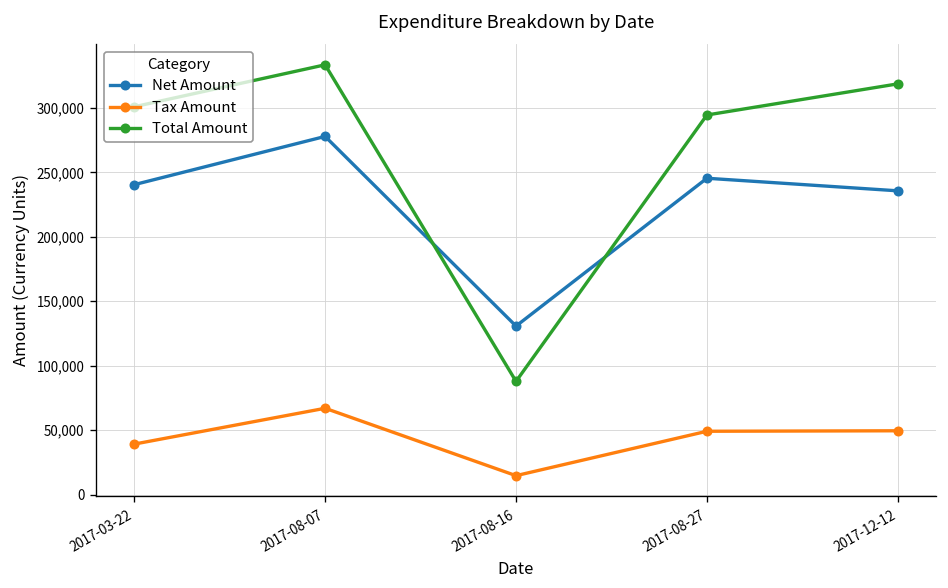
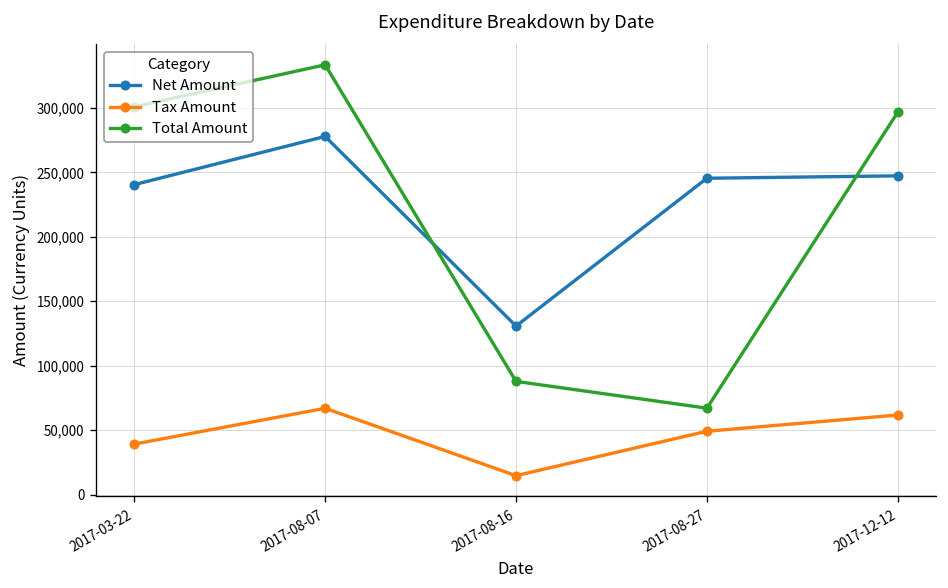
  {
    "Net Amount": {
      "2017-03-22": "240,000",
      "2017-08-07": "278,000",
      "2017-08-16": "131,000",
      "2017-08-27": "245,000",
-     "2017-12-12": "236,000"
+     "2017-12-12": "247,000"
    },
    "Tax Amount": {
      "2017-03-22": "39,000",
      "2017-08-07": "67,000",
      "2017-08-16": "15,000",
      "2017-08-27": "49,000",
-     "2017-12-12": "49,000"
+     "2017-12-12": "62,000"
    },
    "Total Amount": {
      "2017-08-07": "333,000",
      "2017-08-16": "88,000",
-     "2017-08-27": "295,000",
-     "2017-12-12": "319,000"
+     "2017-08-27": "67,000",
+     "2017-12-12": "297,000"
    }
  }
